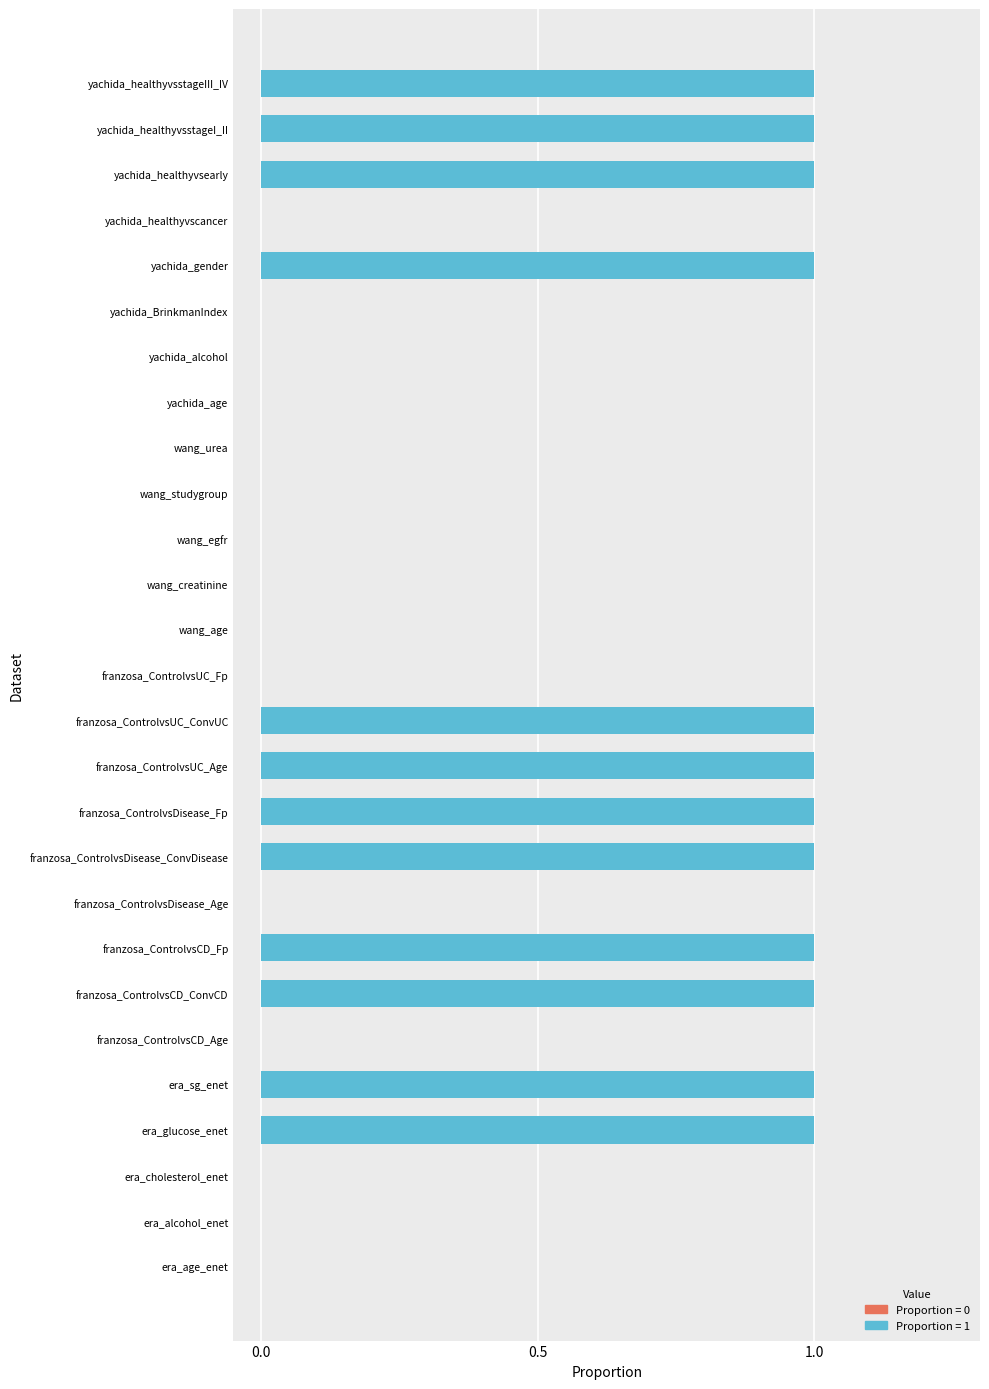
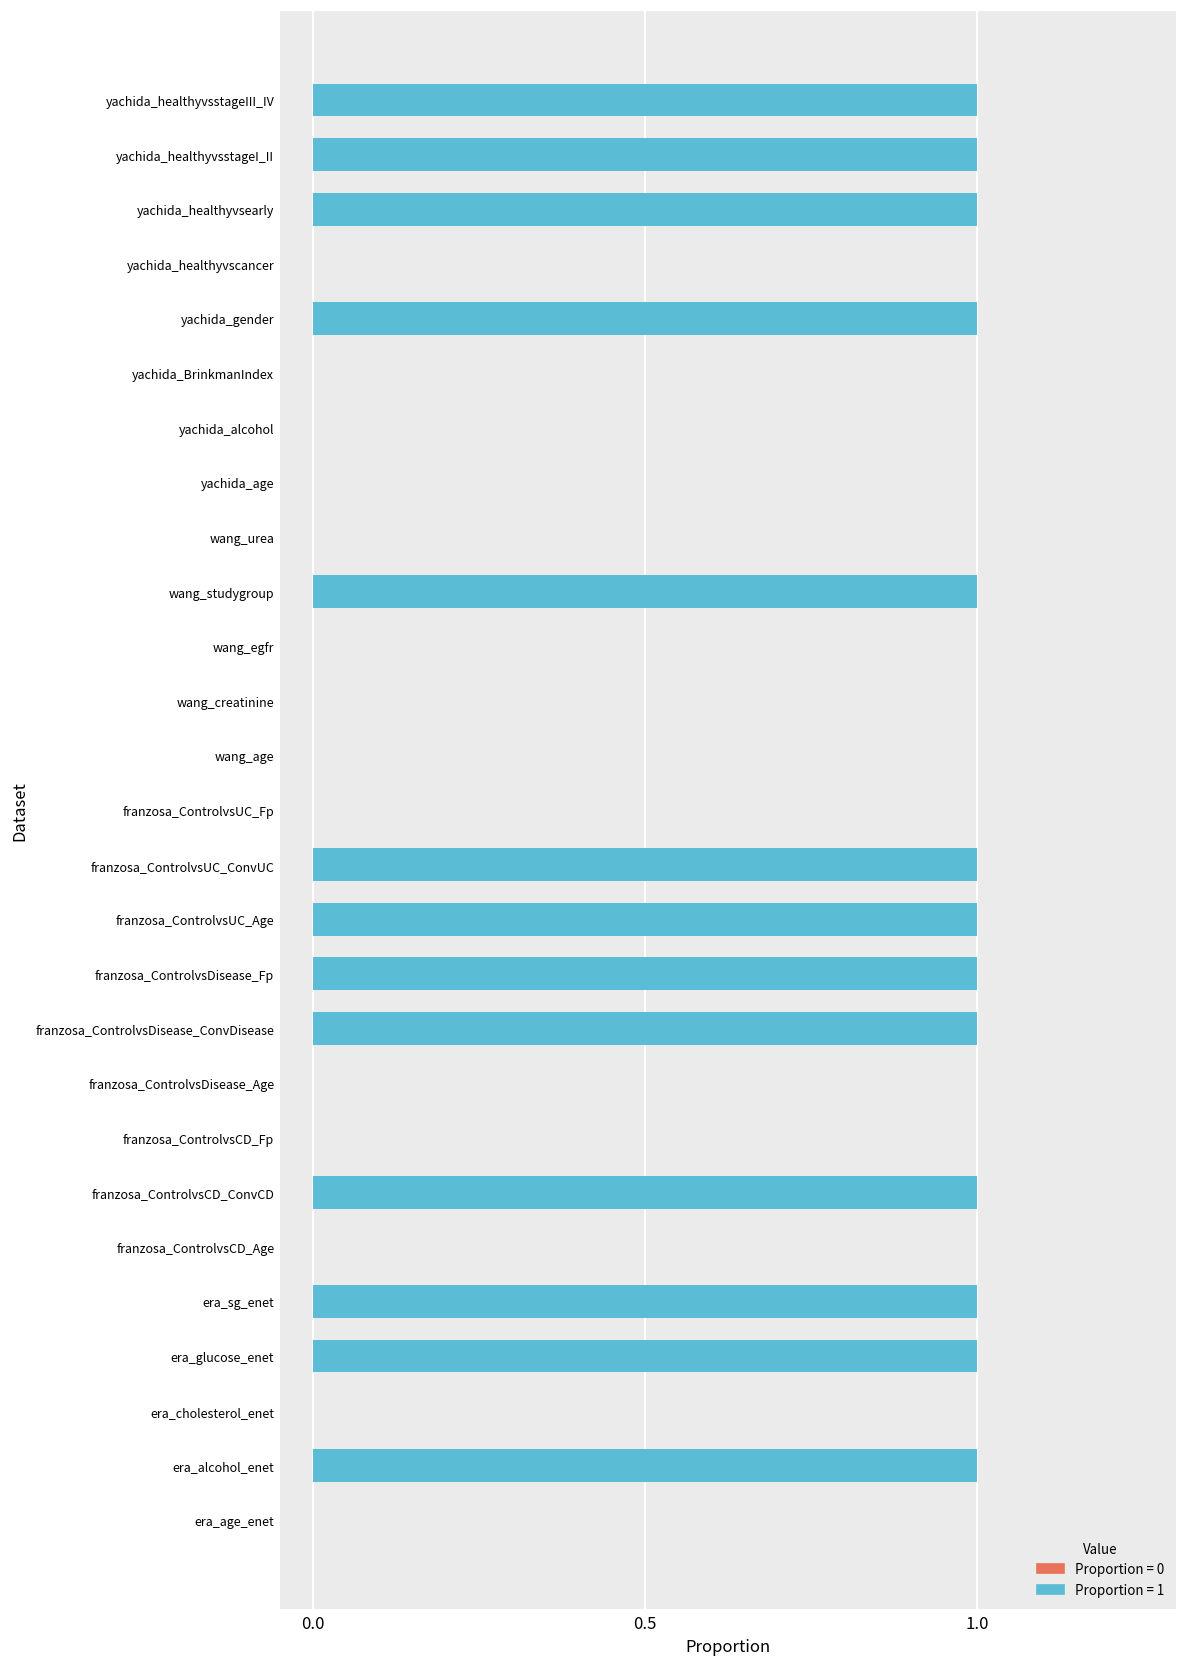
  {
    "yachida_healthyvsstageIII_IV": 1,
    "yachida_healthyvsstageI_II": 1,
    "yachida_healthyvsearly": 1,
    "yachida_healthyvscancer": 0,
    "yachida_gender": 1,
    "yachida_BrinkmanIndex": 0,
    "yachida_alcohol": 0,
    "yachida_age": 0,
    "wang_urea": 0,
-   "wang_studygroup": 0,
+   "wang_studygroup": 1,
    "wang_egfr": 0,
    "wang_creatinine": 0,
    "wang_age": 0,
    "franzosa_ControlvsUC_Fp": 0,
    "franzosa_ControlvsUC_ConvUC": 1,
    "franzosa_ControlvsUC_Age": 1,
    "franzosa_ControlvsDisease_Fp": 1,
    "franzosa_ControlvsDisease_ConvDisease": 1,
    "franzosa_ControlvsDisease_Age": 0,
-   "franzosa_ControlvsCD_Fp": 1,
+   "franzosa_ControlvsCD_Fp": 0,
    "franzosa_ControlvsCD_ConvCD": 1,
    "franzosa_ControlvsCD_Age": 0,
    "era_sg_enet": 1,
    "era_glucose_enet": 1,
    "era_cholesterol_enet": 0,
-   "era_alcohol_enet": 0,
+   "era_alcohol_enet": 1,
    "era_age_enet": 0
  }
